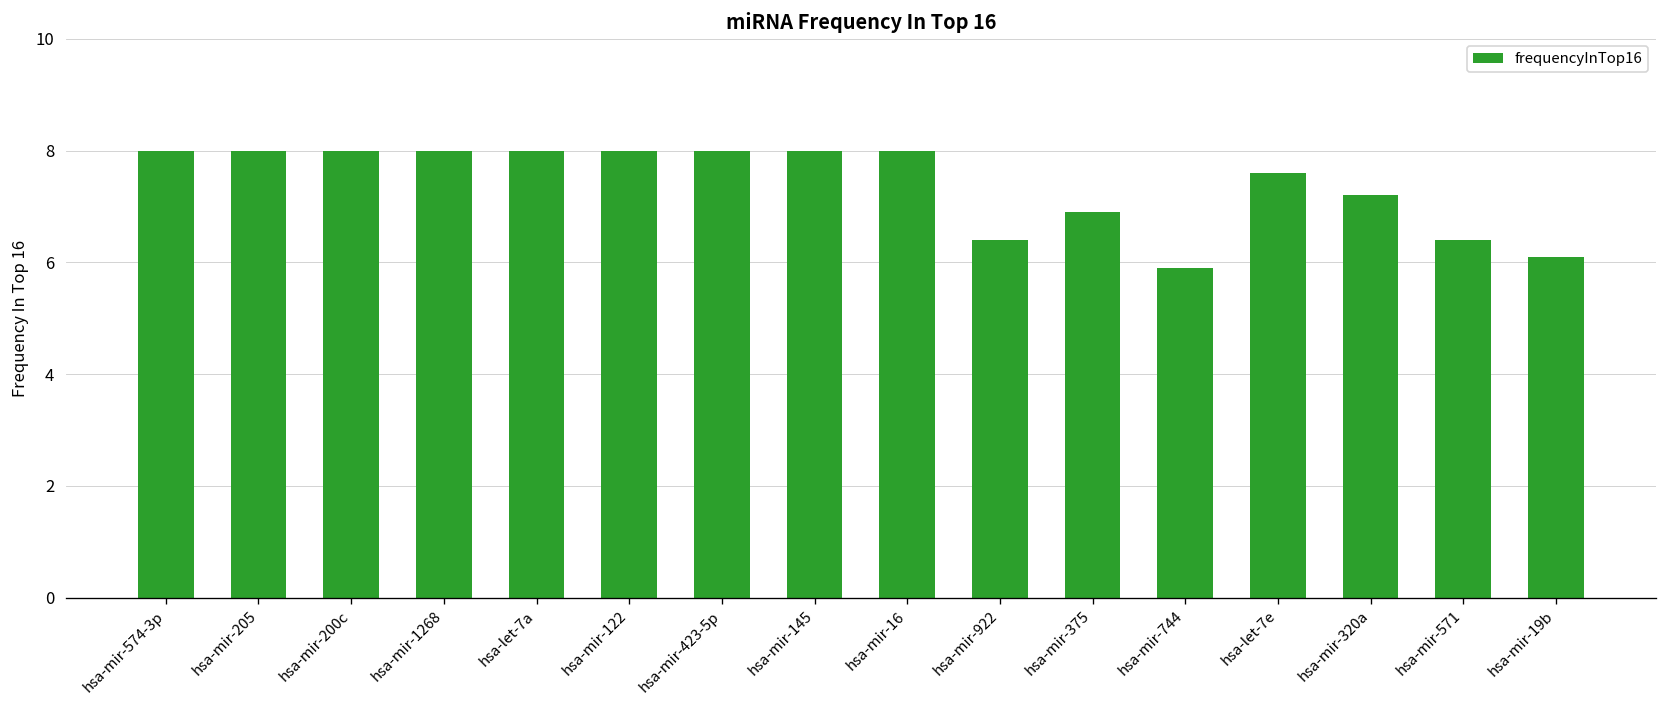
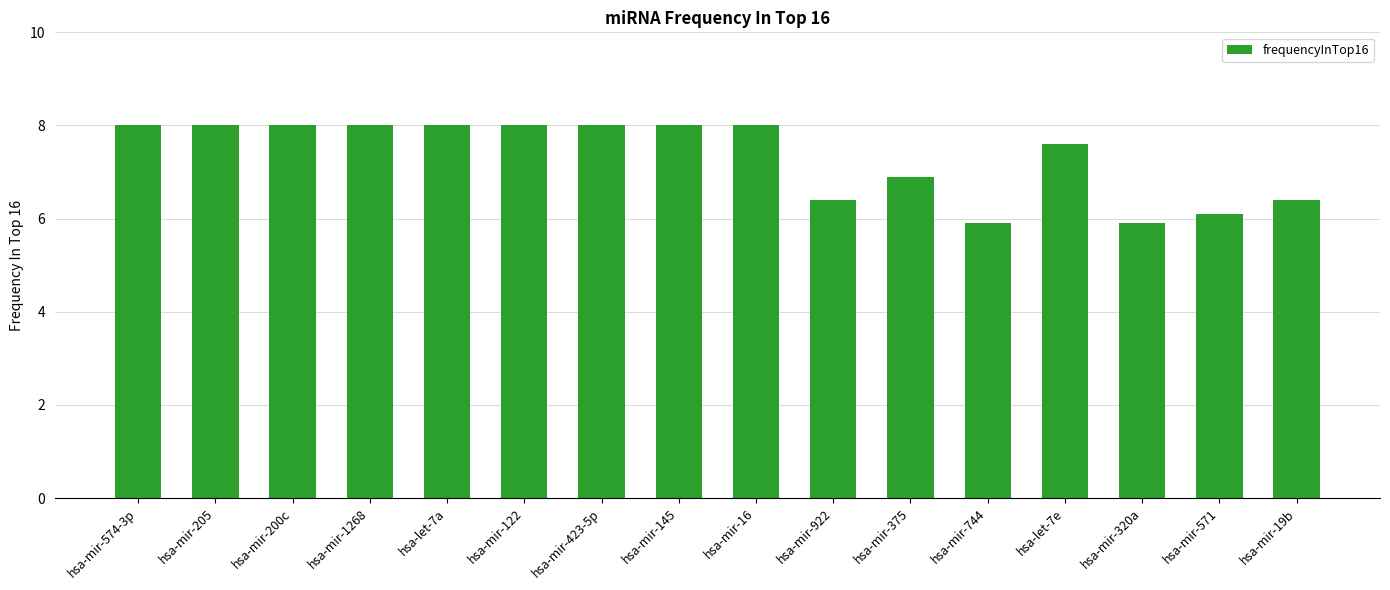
  {
    "hsa-mir-574-3p": 8.0,
    "hsa-mir-205": 8.0,
    "hsa-mir-200c": 8.0,
    "hsa-mir-1268": 8.0,
    "hsa-let-7a": 8.0,
    "hsa-mir-122": 8.0,
    "hsa-mir-423-5p": 8.0,
    "hsa-mir-145": 8.0,
    "hsa-mir-16": 8.0,
    "hsa-mir-922": 6.4,
    "hsa-mir-375": 6.9,
    "hsa-mir-744": 5.9,
    "hsa-let-7e": 7.6,
-   "hsa-mir-320a": 7.2,
-   "hsa-mir-571": 6.4,
-   "hsa-mir-19b": 6.1
+   "hsa-mir-320a": 5.9,
+   "hsa-mir-571": 6.1,
+   "hsa-mir-19b": 6.4
  }
